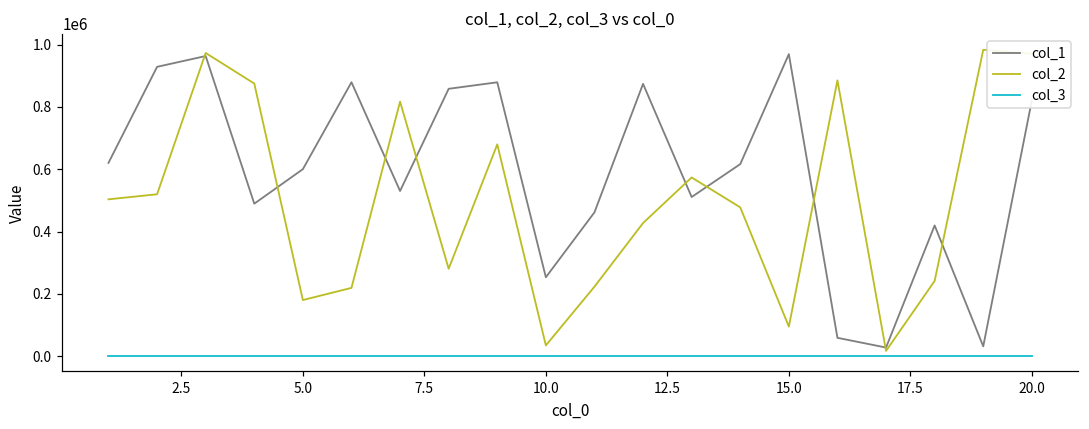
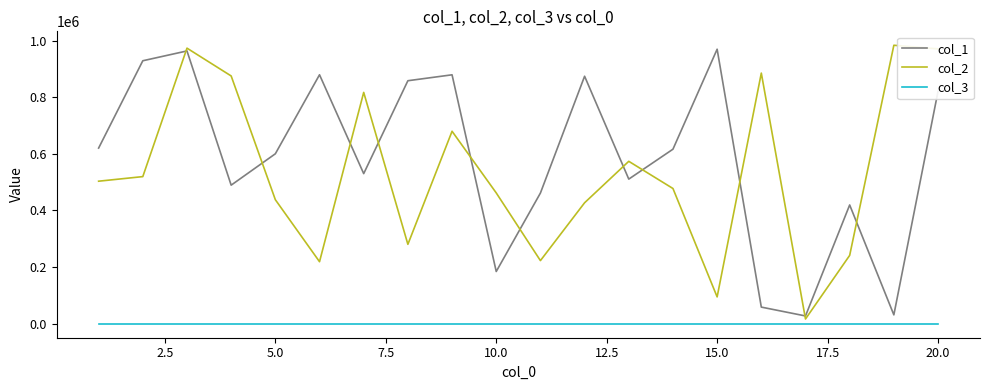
  {
    "col_1": {
      "5.0": 600000,
-     "10.0": 250000,
+     "10.0": 180000,
      "15.0": 970000
    },
    "col_2": {
-     "5.0": 180000,
-     "10.0": 30000,
+     "5.0": 440000,
+     "10.0": 460000,
      "15.0": 90000
    },
    "col_3": {
      "5.0": 0,
      "10.0": 0,
      "15.0": 0,
      "20.0": 0
    }
  }
